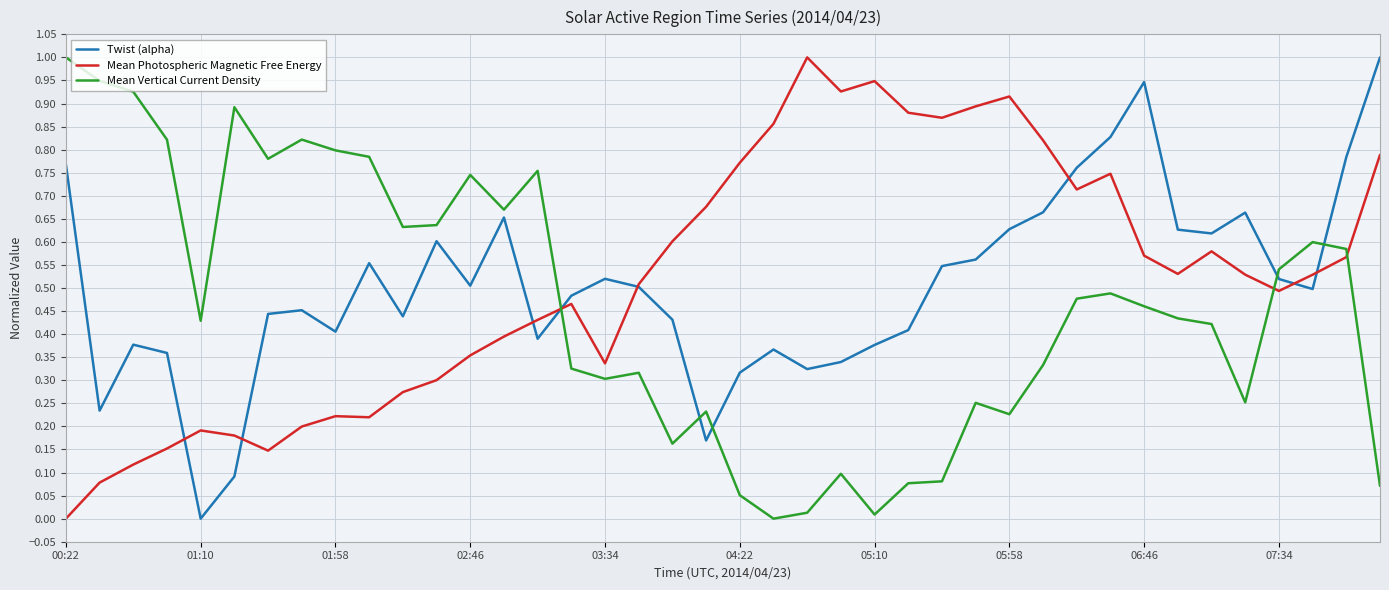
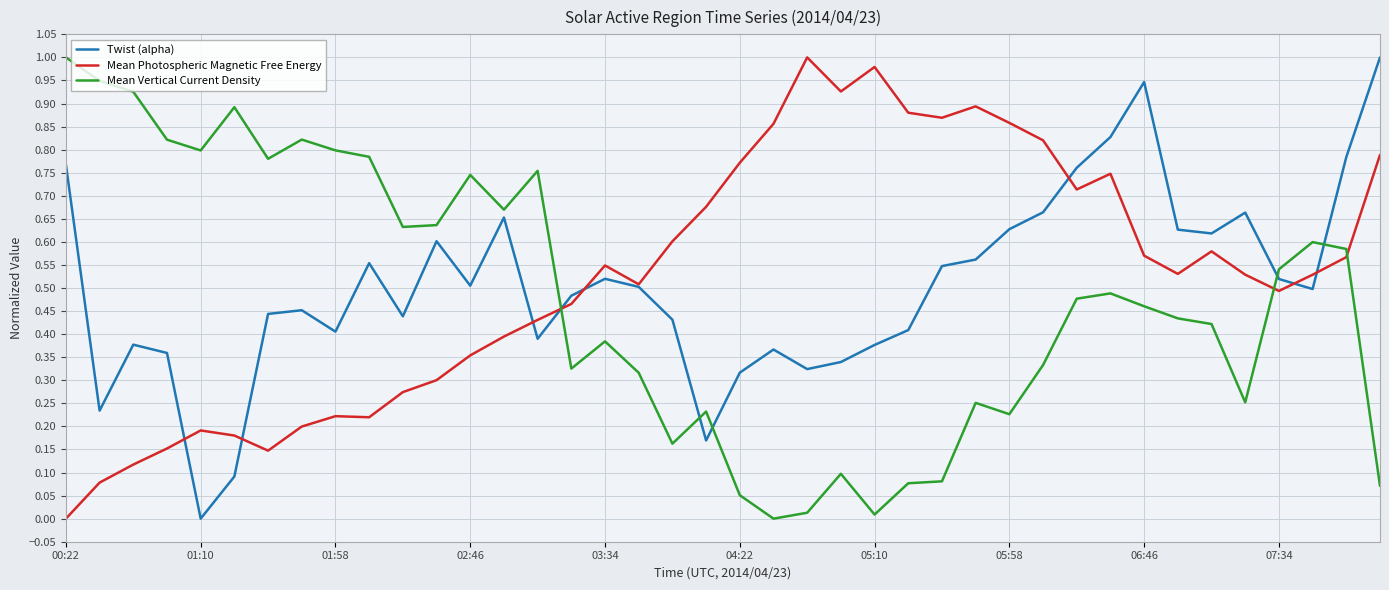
  {
    "Twist (alpha)": {
      "00:22": 0.77,
      "01:10": 0.00,
      "01:58": 0.41,
      "02:46": 0.51,
      "03:34": 0.52,
      "04:22": 0.32,
      "05:10": 0.38,
      "05:58": 0.63,
      "06:46": 0.95,
      "07:34": 0.52
    },
    "Mean Photospheric Magnetic Free Energy": {
      "00:22": 0.00,
      "01:10": 0.19,
      "01:58": 0.22,
      "02:46": 0.35,
-     "03:34": 0.34,
+     "03:34": 0.55,
      "04:22": 0.77,
-     "05:10": 0.95,
-     "05:58": 0.92,
+     "05:10": 0.98,
+     "05:58": 0.86,
      "06:46": 0.57,
      "07:34": 0.49
    },
    "Mean Vertical Current Density": {
      "00:22": 1.00,
-     "01:10": 0.43,
+     "01:10": 0.80,
      "01:58": 0.80,
      "02:46": 0.75,
-     "03:34": 0.30,
+     "03:34": 0.38,
      "04:22": 0.05,
      "05:10": 0.01,
      "05:58": 0.23,
      "06:46": 0.46,
      "07:34": 0.54
    }
  }
